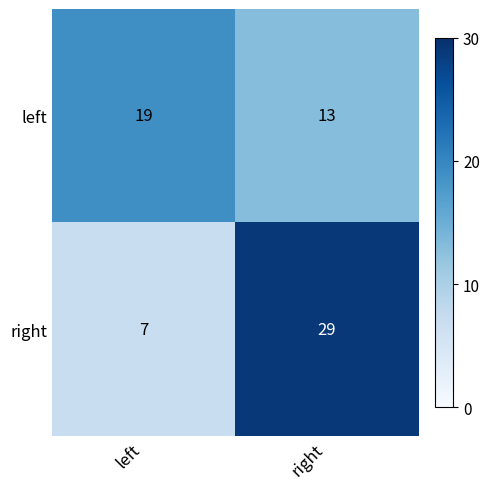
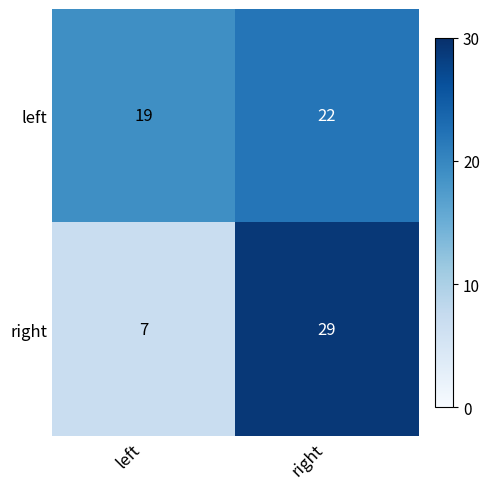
  {
    "left": {
      "left": 19,
-     "right": 13
+     "right": 22
    },
    "right": {
      "left": 7,
      "right": 29
    }
  }
